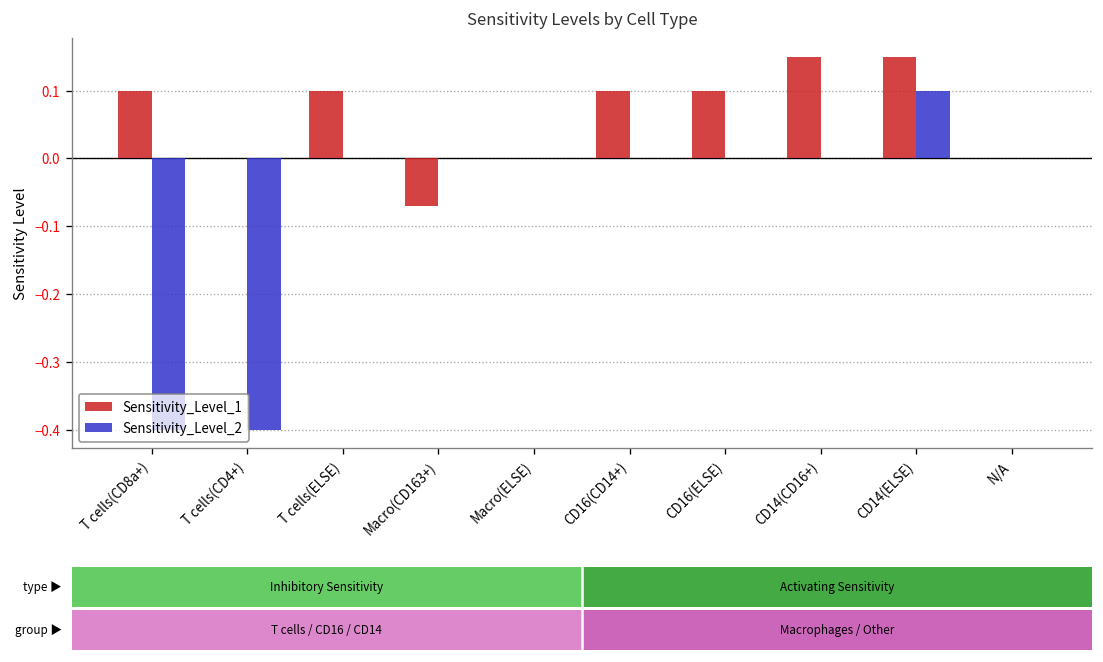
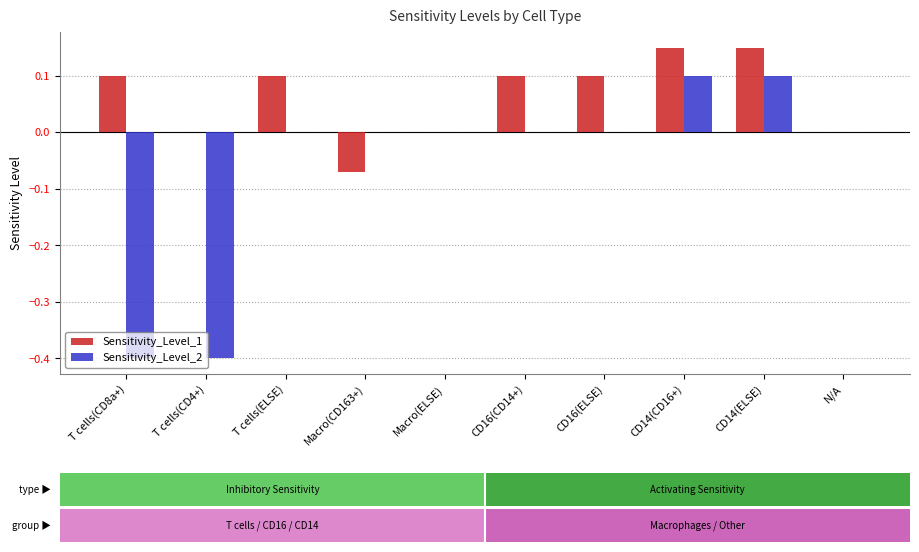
  {
    "Sensitivity_Level_1": {
      "T cells(CD8a+)": 0.1,
      "T cells(CD4+)": 0.0,
      "T cells(ELSE)": 0.1,
      "Macro(CD163+)": -0.07,
      "Macro(ELSE)": 0.0,
      "CD16(CD14+)": 0.1,
      "CD16(ELSE)": 0.1,
      "CD14(CD16+)": 0.15,
      "CD14(ELSE)": 0.15,
      "N/A": 0.0
    },
    "Sensitivity_Level_2": {
      "T cells(CD4+)": -0.4,
      "T cells(ELSE)": 0.0,
      "Macro(CD163+)": 0.0,
      "Macro(ELSE)": 0.0,
      "CD16(CD14+)": 0.0,
      "CD16(ELSE)": 0.0,
-     "CD14(CD16+)": 0.0,
+     "CD14(CD16+)": 0.1,
      "CD14(ELSE)": 0.1,
      "N/A": 0.0
    }
  }
